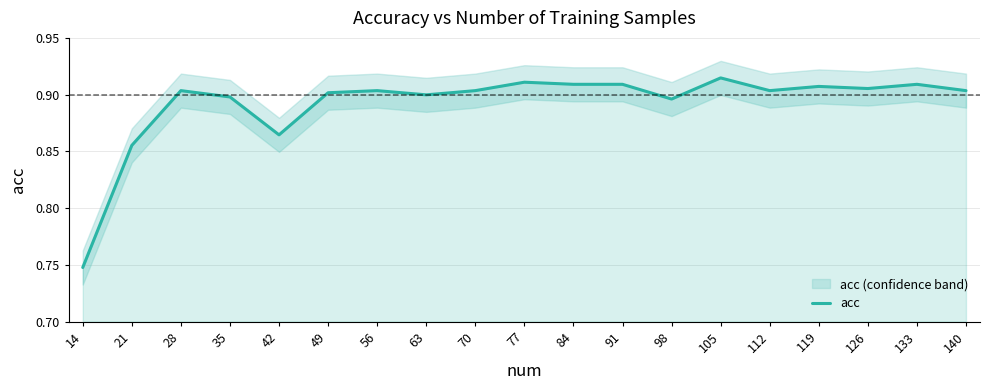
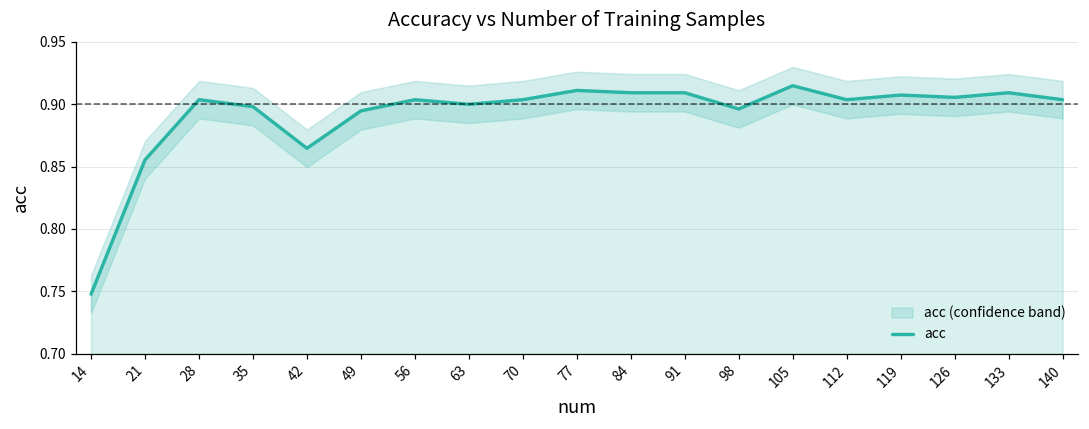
  {
    "acc": {
      "14": 0.748,
      "21": 0.855,
      "28": 0.904,
      "35": 0.898,
      "42": 0.865,
-     "49": 0.902,
+     "49": 0.895,
      "56": 0.904,
      "63": 0.900,
      "70": 0.904,
      "77": 0.911,
      "84": 0.909,
      "91": 0.909,
      "98": 0.896,
      "105": 0.915,
      "112": 0.904,
      "119": 0.907,
      "126": 0.905,
      "133": 0.909,
      "140": 0.904
    }
  }
